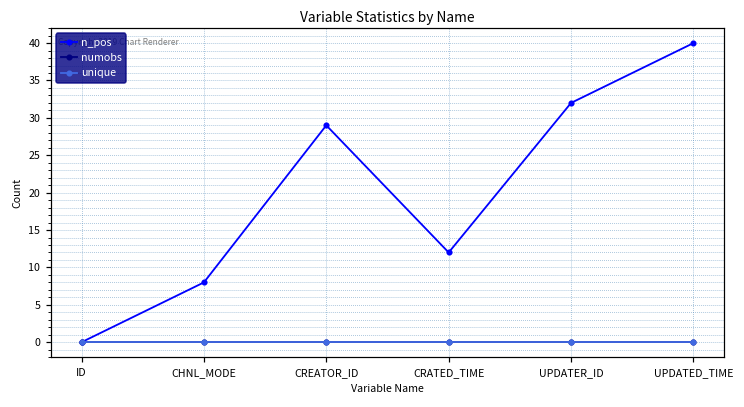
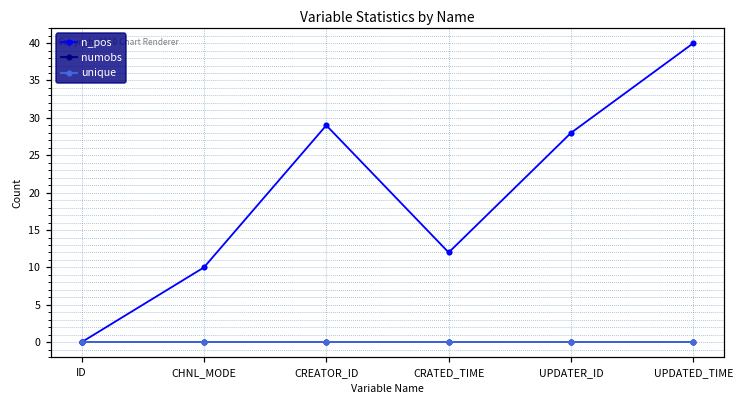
  {
    "n_pos": {
-     "CHNL_MODE": 8,
+     "CHNL_MODE": 10,
      "CREATOR_ID": 29,
      "CRATED_TIME": 12,
-     "UPDATER_ID": 32,
+     "UPDATER_ID": 28,
      "UPDATED_TIME": 40
    },
    "unique": {
      "CHNL_MODE": 0,
      "CREATOR_ID": 0,
      "CRATED_TIME": 0,
      "UPDATER_ID": 0,
      "UPDATED_TIME": 0
    }
  }
